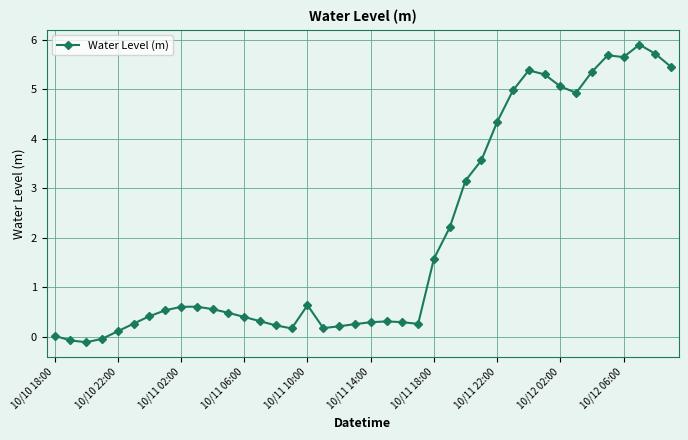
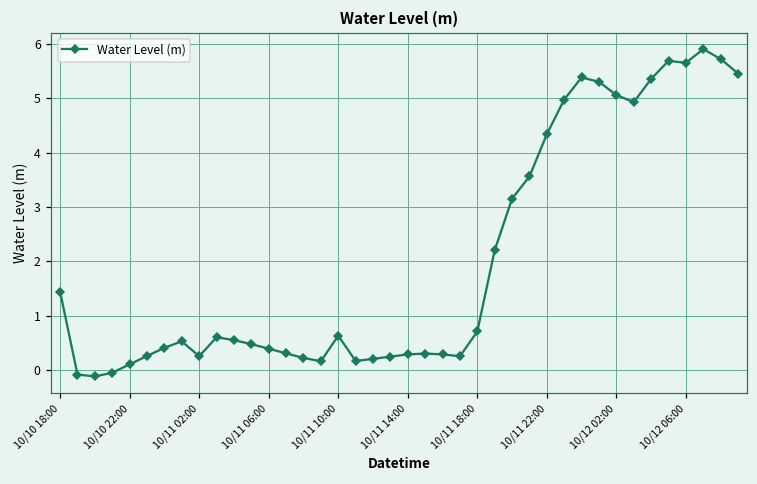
  {
-   "10/10 18:00": 0.0,
+   "10/10 18:00": 1.4,
    "10/10 22:00": 0.1,
-   "10/11 02:00": 0.6,
+   "10/11 02:00": 0.3,
    "10/11 06:00": 0.4,
    "10/11 10:00": 0.6,
    "10/11 14:00": 0.3,
-   "10/11 18:00": 1.6,
+   "10/11 18:00": 0.7,
    "10/11 22:00": 4.3,
    "10/12 02:00": 5.1,
    "10/12 06:00": 5.6
  }
